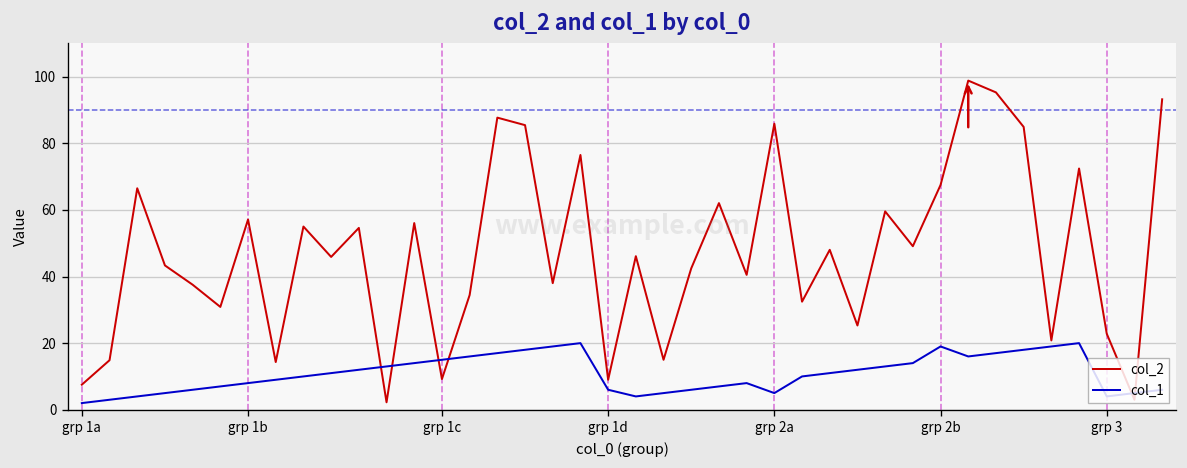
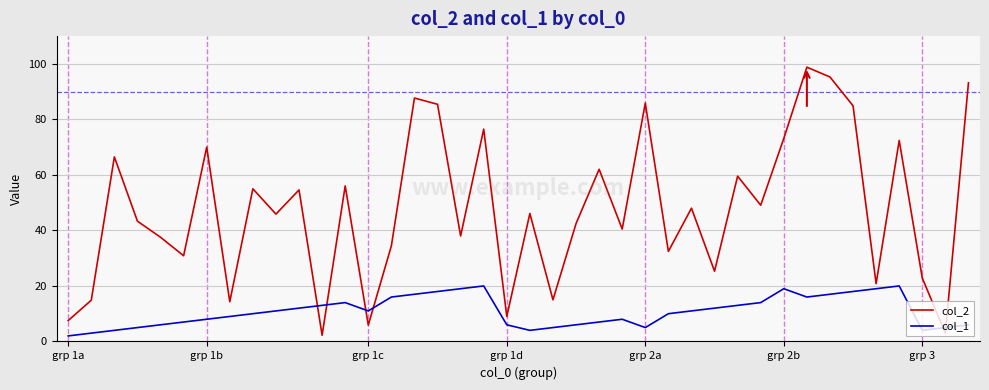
  {
    "col_2": {
      "grp 1a": 8,
-     "grp 1b": 57,
-     "grp 1c": 9,
+     "grp 1b": 70,
+     "grp 1c": 6,
      "grp 1d": 9,
      "grp 2a": 86,
-     "grp 2b": 67,
+     "grp 2b": 73,
      "grp 3": 23
    },
    "col_1": {
      "grp 1a": 2,
      "grp 1b": 8,
-     "grp 1c": 15,
+     "grp 1c": 11,
      "grp 1d": 6,
      "grp 2a": 5,
      "grp 2b": 19
    }
  }
